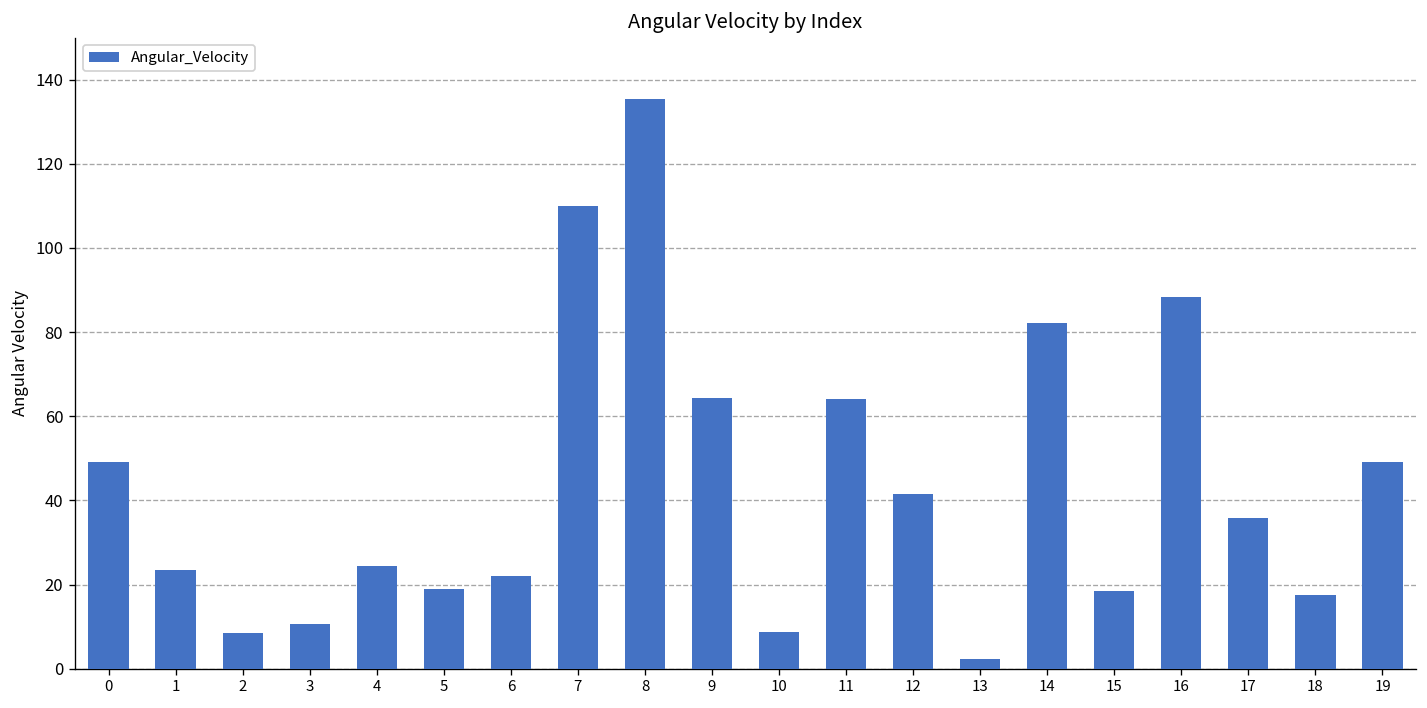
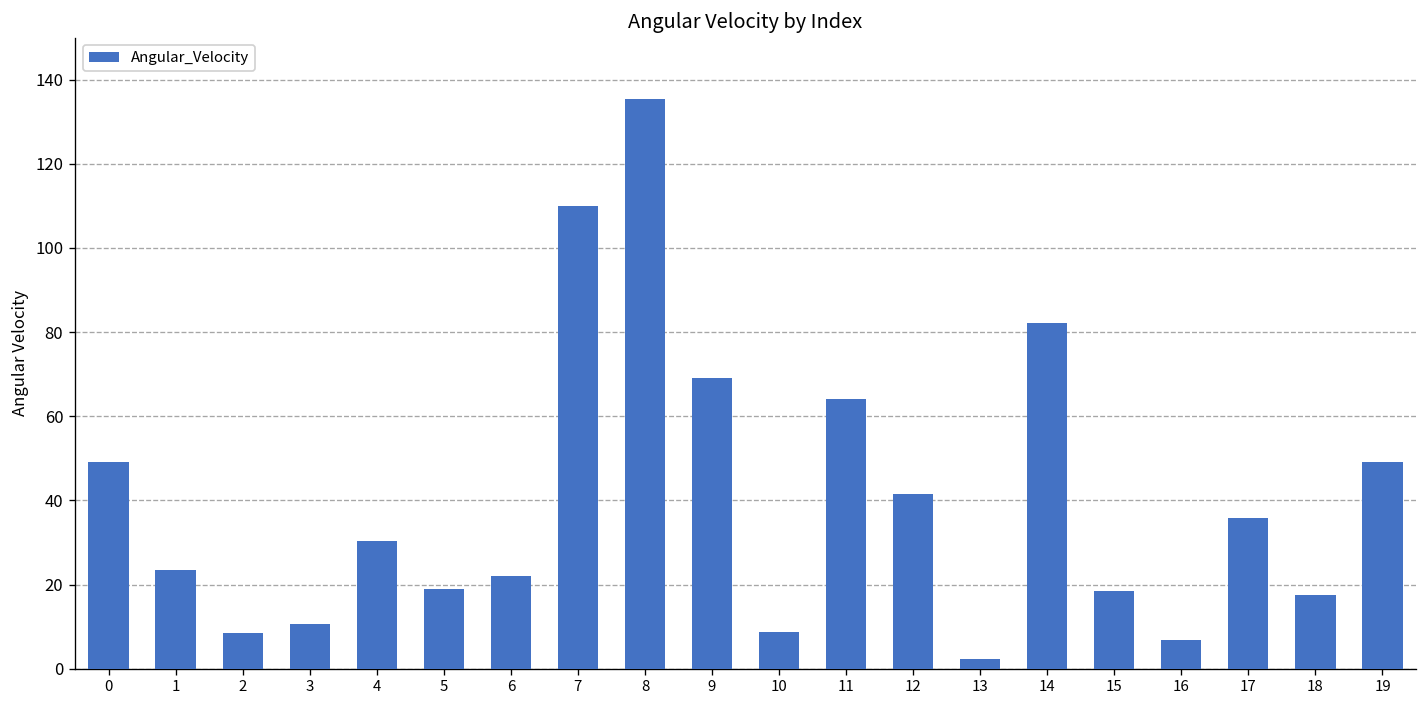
  {
    "0": 49,
    "1": 24,
    "2": 9,
    "3": 11,
-   "4": 24,
+   "4": 30,
    "5": 19,
    "6": 22,
    "7": 110,
    "8": 135,
-   "9": 64,
+   "9": 69,
    "10": 9,
    "11": 64,
    "12": 41,
    "13": 2,
    "14": 82,
    "15": 19,
-   "16": 88,
+   "16": 7,
    "17": 36,
    "18": 17,
    "19": 49
  }
